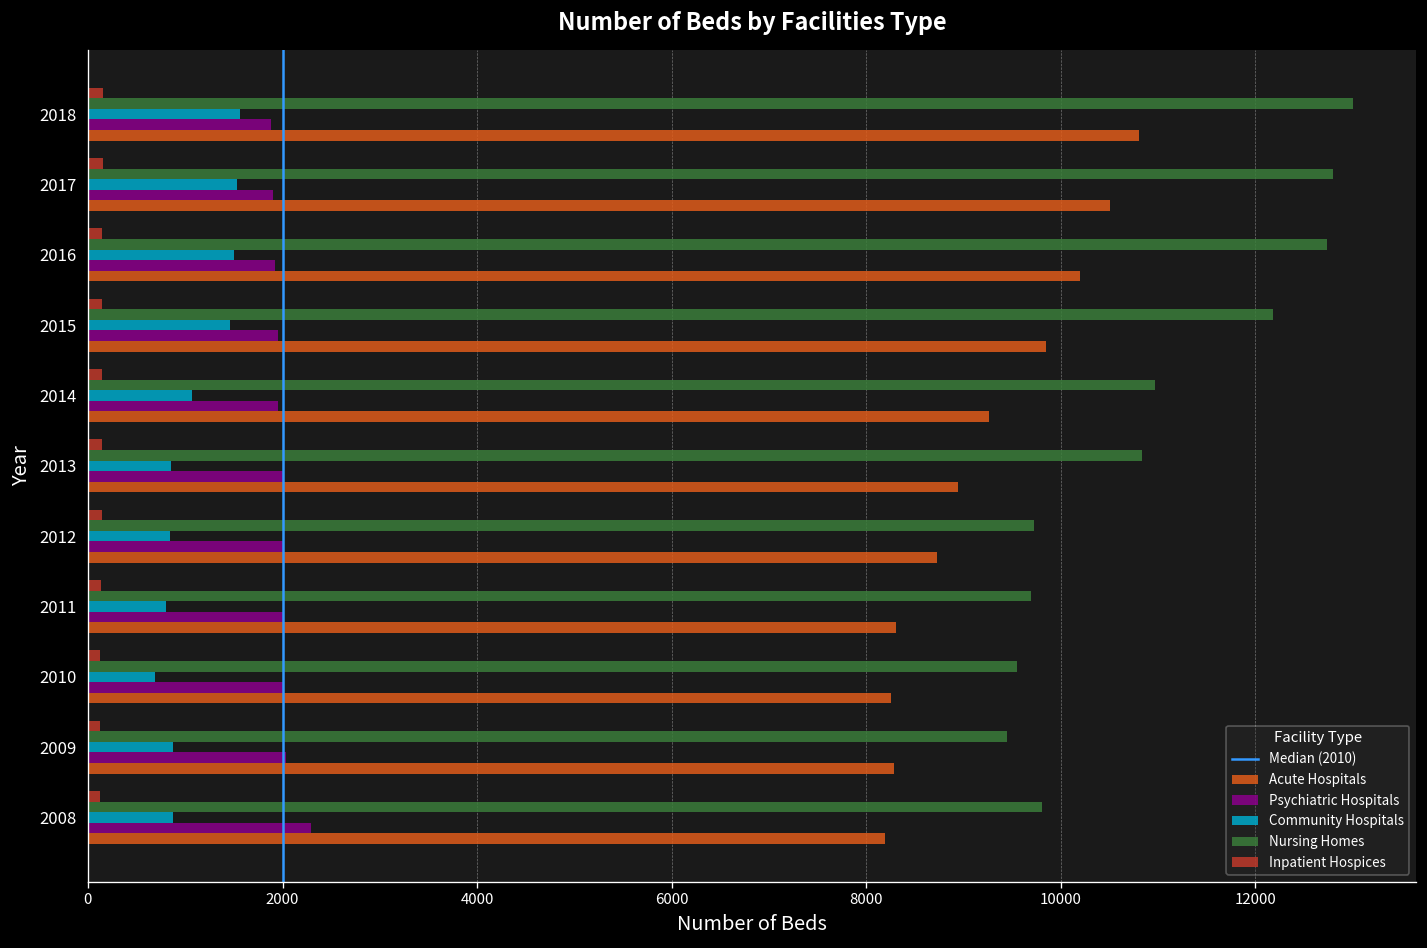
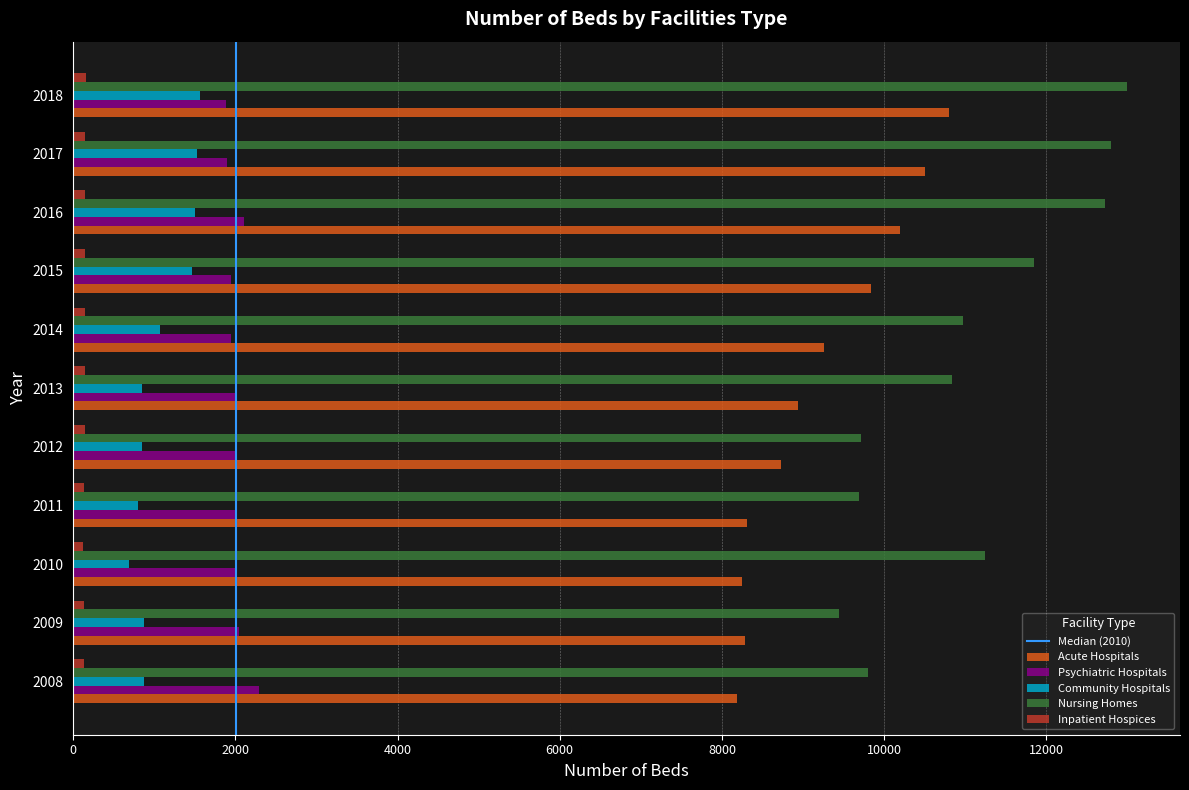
  {
    "Psychiatric Hospitals": {
      "2018": 1900,
      "2017": 1900,
-     "2016": 1900,
+     "2016": 2100,
      "2015": 2000,
      "2014": 2000,
      "2013": 2000,
      "2012": 2000,
      "2011": 2000,
      "2010": 2000,
      "2009": 2000,
      "2008": 2300
    },
    "Community Hospitals": {
      "2018": 1600,
      "2017": 1500,
      "2016": 1500,
      "2015": 1500,
      "2014": 1100,
      "2013": 900,
      "2012": 800,
      "2011": 800,
      "2010": 700,
      "2009": 900,
      "2008": 900
    },
    "Nursing Homes": {
      "2018": 13000,
      "2017": 12800,
      "2016": 12700,
-     "2015": 12200,
+     "2015": 11800,
      "2014": 11000,
      "2013": 10800,
      "2012": 9700,
      "2011": 9700,
-     "2010": 9600,
+     "2010": 11200,
      "2009": 9400,
      "2008": 9800
    }
  }
